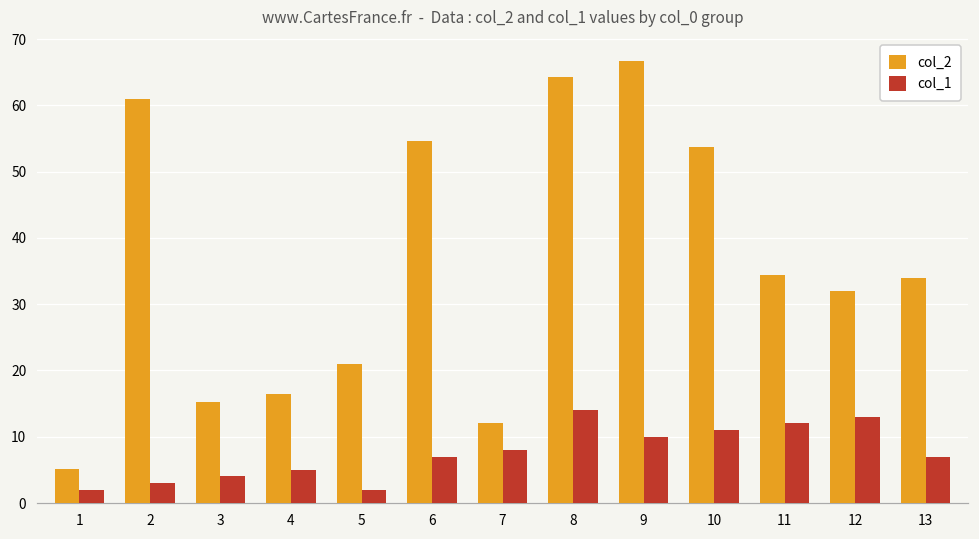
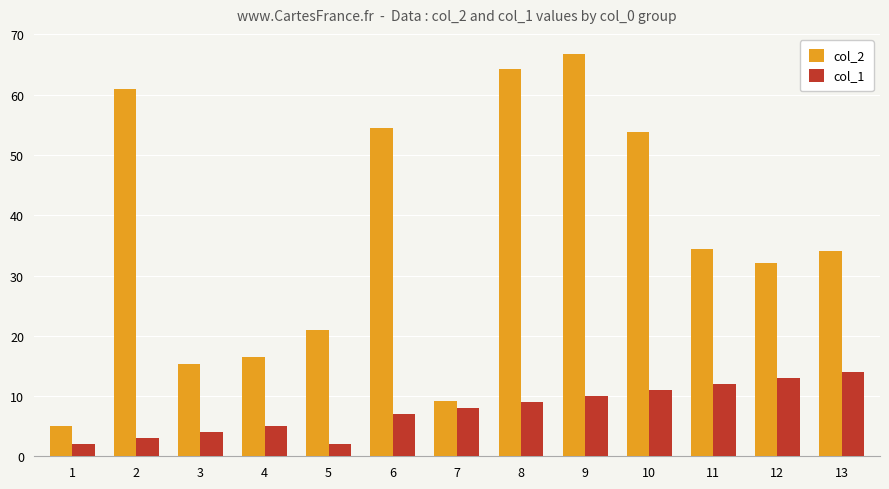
  {
    "col_2": {
      "1": 5,
      "2": 61,
      "3": 15,
      "4": 16,
      "5": 21,
      "6": 55,
-     "7": 12,
+     "7": 9,
      "8": 64,
      "9": 67,
      "10": 54,
      "11": 34,
      "12": 32,
      "13": 34
    },
    "col_1": {
      "1": 2,
      "2": 3,
      "3": 4,
      "4": 5,
      "5": 2,
      "6": 7,
      "7": 8,
-     "8": 14,
+     "8": 9,
      "9": 10,
      "10": 11,
      "11": 12,
      "12": 13,
-     "13": 7
+     "13": 14
    }
  }
